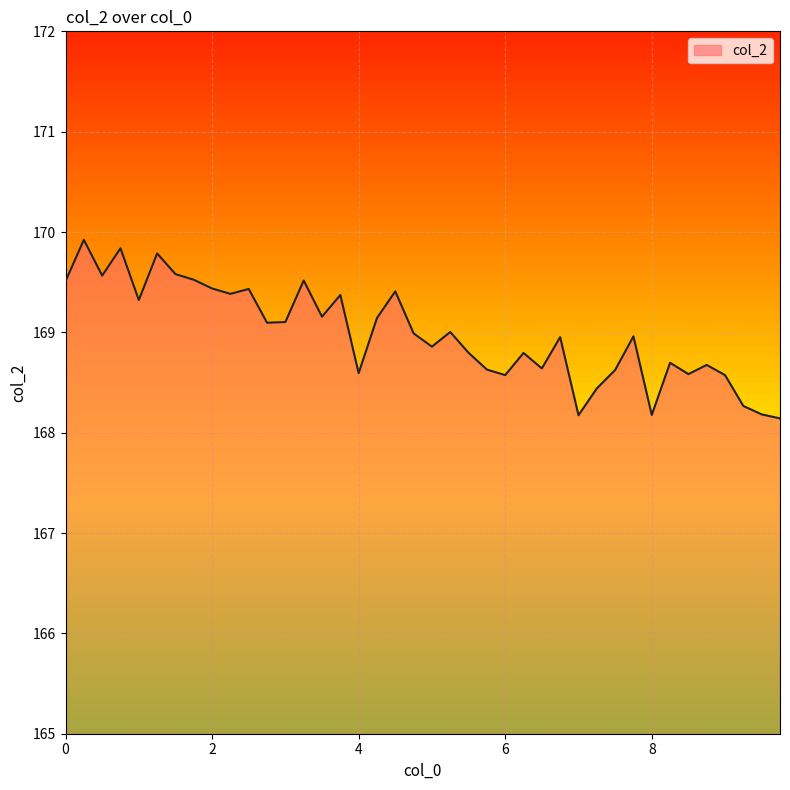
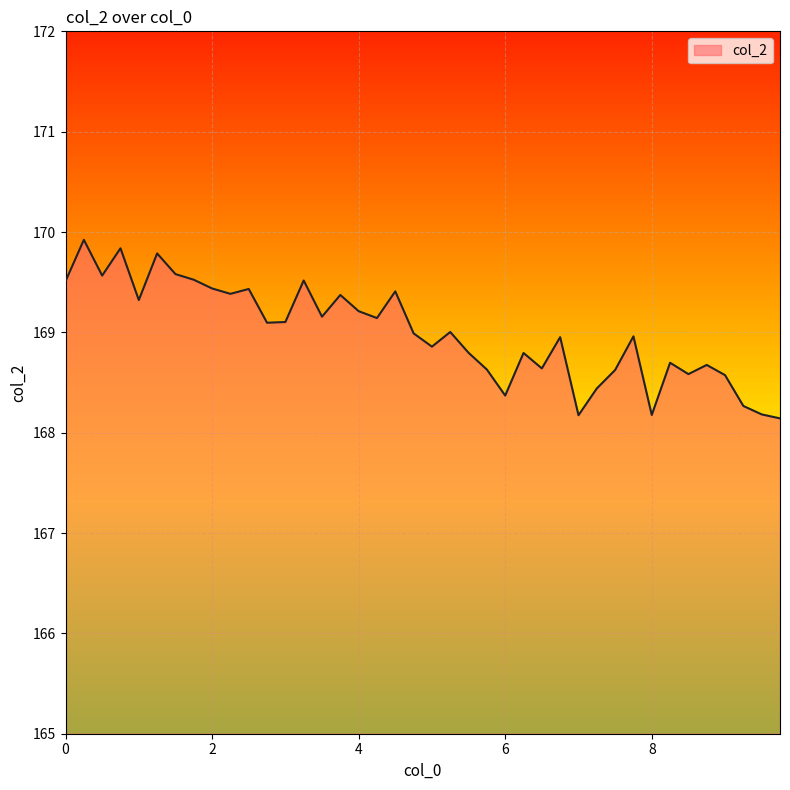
  {
    "0": 169.51,
    "2": 169.44,
-   "4": 168.59,
-   "6": 168.57,
+   "4": 169.21,
+   "6": 168.37,
    "8": 168.18
  }
